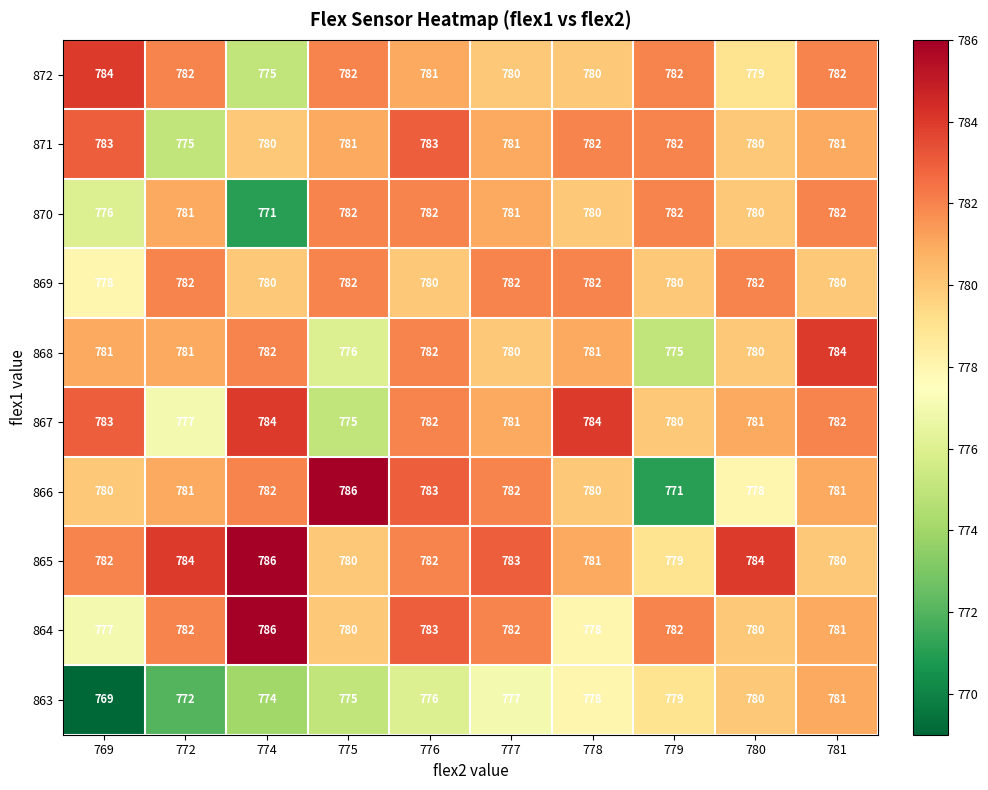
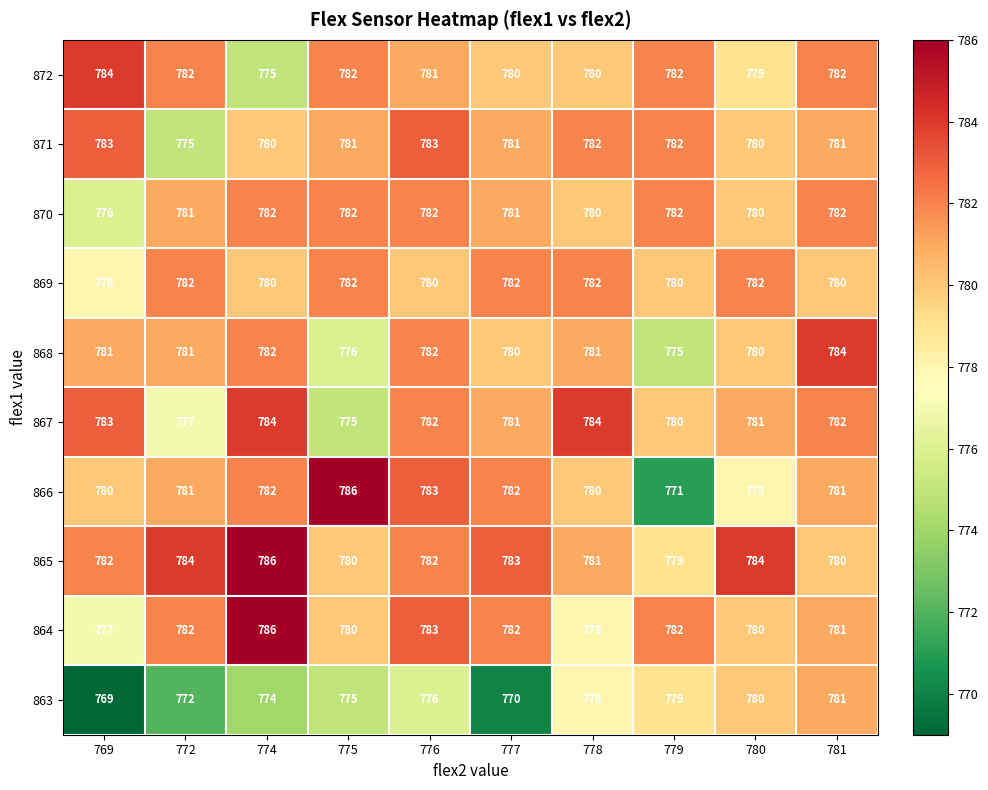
  {
    "872": {
      "769": 784,
      "772": 782,
      "774": 775,
      "775": 782,
      "776": 781,
      "777": 780,
      "778": 780,
      "779": 782,
      "780": 779,
      "781": 782
    },
    "871": {
      "769": 783,
      "772": 775,
      "774": 780,
      "775": 781,
      "776": 783,
      "777": 781,
      "778": 782,
      "779": 782,
      "780": 780,
      "781": 781
    },
    "870": {
      "769": 776,
      "772": 781,
-     "774": 771,
+     "774": 782,
      "775": 782,
      "776": 782,
      "777": 781,
      "778": 780,
      "779": 782,
      "780": 780,
      "781": 782
    },
    "869": {
      "769": 778,
      "772": 782,
      "774": 780,
      "775": 782,
      "776": 780,
      "777": 782,
      "778": 782,
      "779": 780,
      "780": 782,
      "781": 780
    },
    "868": {
      "769": 781,
      "772": 781,
      "774": 782,
      "775": 776,
      "776": 782,
      "777": 780,
      "778": 781,
      "779": 775,
      "780": 780,
      "781": 784
    },
    "867": {
      "769": 783,
      "772": 777,
      "774": 784,
      "775": 775,
      "776": 782,
      "777": 781,
      "778": 784,
      "779": 780,
      "780": 781,
      "781": 782
    },
    "866": {
      "769": 780,
      "772": 781,
      "774": 782,
      "775": 786,
      "776": 783,
      "777": 782,
      "778": 780,
      "779": 771,
      "780": 778,
      "781": 781
    },
    "865": {
      "769": 782,
      "772": 784,
      "774": 786,
      "775": 780,
      "776": 782,
      "777": 783,
      "778": 781,
      "779": 779,
      "780": 784,
      "781": 780
    },
    "864": {
      "769": 777,
      "772": 782,
      "774": 786,
      "775": 780,
      "776": 783,
      "777": 782,
      "778": 778,
      "779": 782,
      "780": 780,
      "781": 781
    },
    "863": {
      "769": 769,
      "772": 772,
      "774": 774,
      "775": 775,
      "776": 776,
-     "777": 777,
+     "777": 770,
      "778": 778,
      "779": 779,
      "780": 780,
      "781": 781
    }
  }
